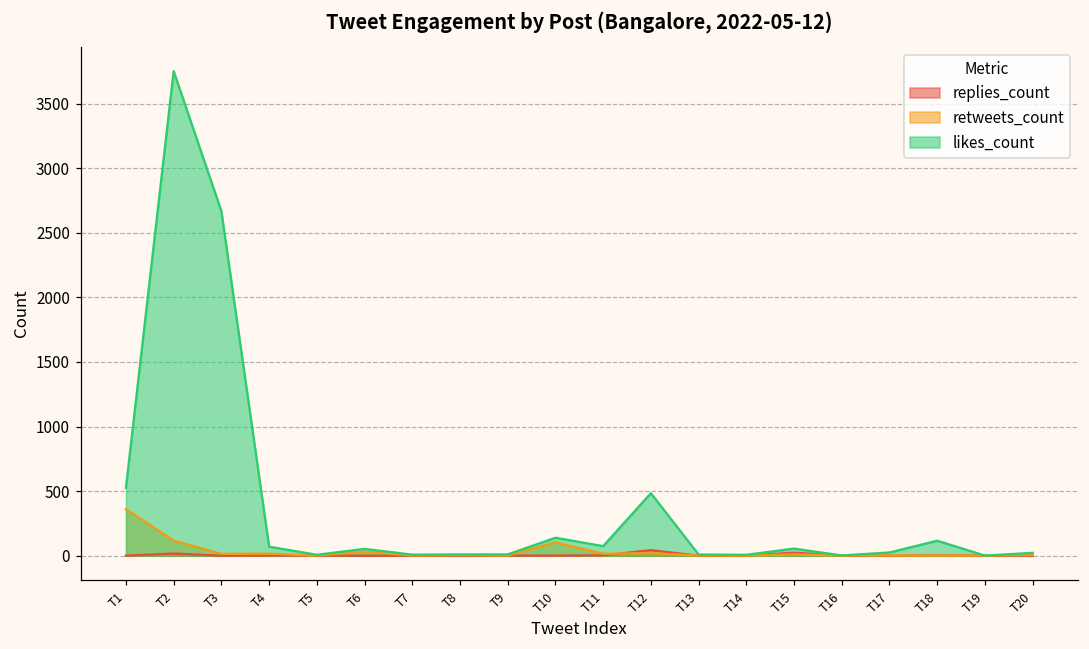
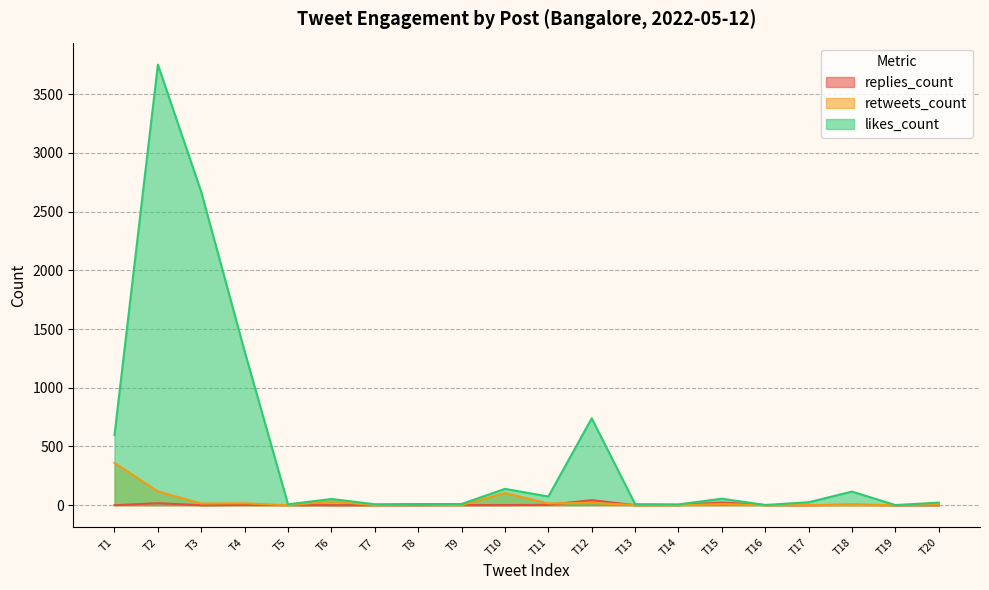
  {
    "replies_count": {
      "T1": 0,
      "T2": 20,
      "T6": 0,
      "T10": 0,
      "T12": 40
    },
    "retweets_count": {
      "T1": 360,
      "T2": 120,
      "T10": 100,
      "T12": 20
    },
    "likes_count": {
-     "T1": 530,
+     "T1": 600,
      "T2": 3750,
      "T3": 2670,
-     "T4": 70,
+     "T4": 1310,
      "T10": 140,
      "T11": 70,
-     "T12": 480,
+     "T12": 740,
      "T15": 60,
      "T17": 30,
      "T18": 120
    }
  }
